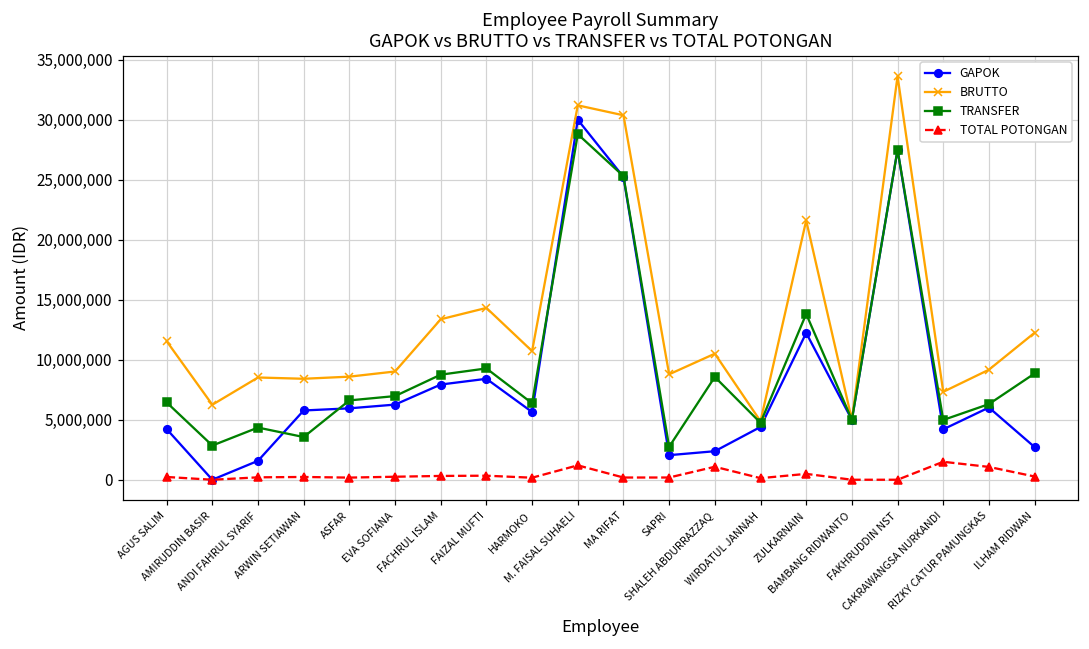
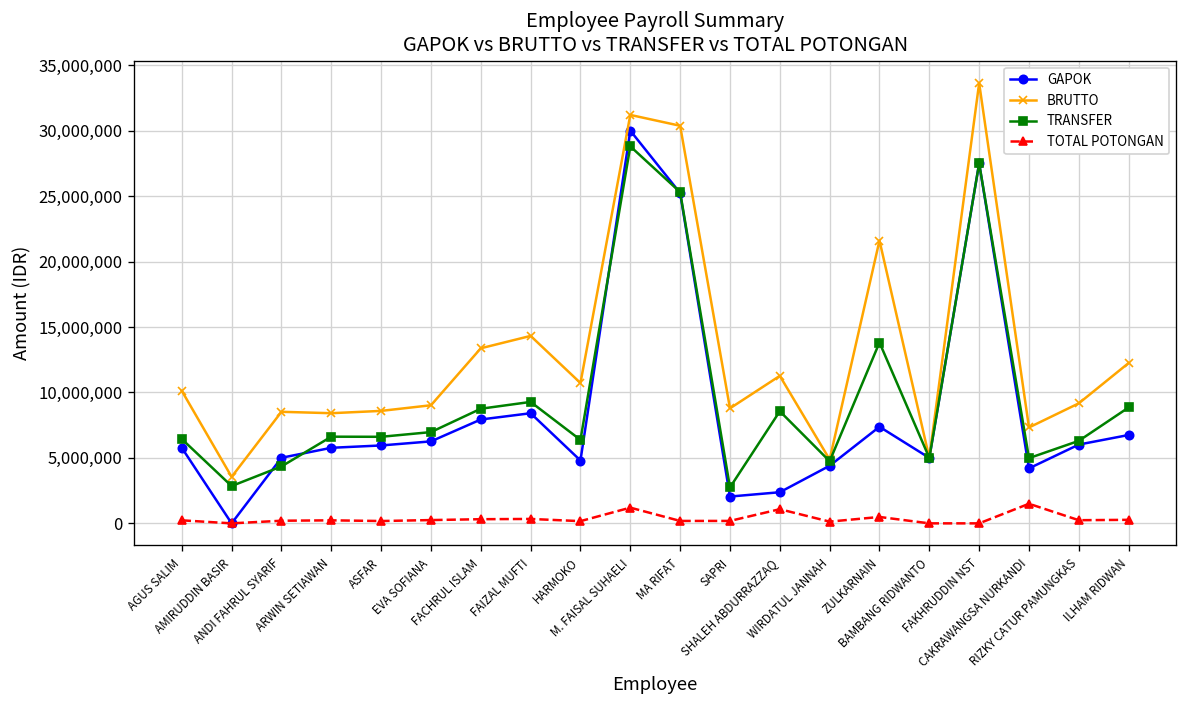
  {
    "GAPOK": {
-     "AGUS SALIM": "4,200,000",
-     "ANDI FAHRUL SYARIF": "1,600,000",
+     "AGUS SALIM": "5,800,000",
+     "ANDI FAHRUL SYARIF": "5,000,000",
      "ARWIN SETIAWAN": "5,800,000",
      "ASFAR": "6,000,000",
      "EVA SOFIANA": "6,300,000",
      "FACHRUL ISLAM": "7,900,000",
      "FAIZAL MUFTI": "8,400,000",
-     "HARMOKO": "5,600,000",
+     "HARMOKO": "4,800,000",
      "M. FAISAL SUHAELI": "30,000,000",
      "SAPRI": "2,000,000",
      "SHALEH ABDURRAZZAQ": "2,400,000",
      "WIRDATUL JANNAH": "4,400,000",
-     "ZULKARNAIN": "12,200,000",
+     "ZULKARNAIN": "7,400,000",
      "CAKRAWANGSA NURKANDI": "4,200,000",
      "RIZKY CATUR PAMUNGKAS": "6,000,000",
-     "ILHAM RIDWAN": "2,700,000"
+     "ILHAM RIDWAN": "6,800,000"
    },
    "BRUTTO": {
-     "AGUS SALIM": "11,500,000",
-     "AMIRUDDIN BASIR": "6,300,000",
+     "AGUS SALIM": "10,100,000",
+     "AMIRUDDIN BASIR": "3,600,000",
      "ANDI FAHRUL SYARIF": "8,500,000",
      "ARWIN SETIAWAN": "8,400,000",
      "ASFAR": "8,600,000",
      "EVA SOFIANA": "9,000,000",
      "FACHRUL ISLAM": "13,400,000",
      "FAIZAL MUFTI": "14,300,000",
      "HARMOKO": "10,700,000",
      "M. FAISAL SUHAELI": "31,200,000",
      "MA RIFAT": "30,400,000",
      "SAPRI": "8,800,000",
-     "SHALEH ABDURRAZZAQ": "10,500,000",
+     "SHALEH ABDURRAZZAQ": "11,300,000",
      "ZULKARNAIN": "21,600,000",
      "FAKHRUDDIN NST": "33,600,000",
      "CAKRAWANGSA NURKANDI": "7,300,000",
      "RIZKY CATUR PAMUNGKAS": "9,200,000",
      "ILHAM RIDWAN": "12,300,000"
    },
    "TRANSFER": {
      "AGUS SALIM": "6,400,000",
      "AMIRUDDIN BASIR": "2,900,000",
      "ANDI FAHRUL SYARIF": "4,300,000",
-     "ARWIN SETIAWAN": "3,600,000",
+     "ARWIN SETIAWAN": "6,600,000",
      "ASFAR": "6,600,000",
      "EVA SOFIANA": "7,000,000",
      "FACHRUL ISLAM": "8,800,000",
      "FAIZAL MUFTI": "9,300,000",
      "HARMOKO": "6,400,000",
      "M. FAISAL SUHAELI": "28,800,000",
      "SAPRI": "2,700,000",
      "SHALEH ABDURRAZZAQ": "8,600,000",
      "ZULKARNAIN": "13,800,000",
      "CAKRAWANGSA NURKANDI": "5,000,000",
      "RIZKY CATUR PAMUNGKAS": "6,300,000",
      "ILHAM RIDWAN": "8,900,000"
    },
    "TOTAL POTONGAN": {
      "AGUS SALIM": "200,000",
      "ANDI FAHRUL SYARIF": "200,000",
      "ARWIN SETIAWAN": "200,000",
      "ASFAR": "200,000",
      "EVA SOFIANA": "300,000",
      "FACHRUL ISLAM": "300,000",
      "FAIZAL MUFTI": "300,000",
      "HARMOKO": "200,000",
      "M. FAISAL SUHAELI": "1,200,000",
      "MA RIFAT": "200,000",
      "SAPRI": "200,000",
      "SHALEH ABDURRAZZAQ": "1,100,000",
      "WIRDATUL JANNAH": "100,000",
      "ZULKARNAIN": "500,000",
      "BAMBANG RIDWANTO": "0",
      "FAKHRUDDIN NST": "0",
      "CAKRAWANGSA NURKANDI": "1,500,000",
-     "RIZKY CATUR PAMUNGKAS": "1,100,000",
+     "RIZKY CATUR PAMUNGKAS": "200,000",
      "ILHAM RIDWAN": "300,000"
    }
  }
